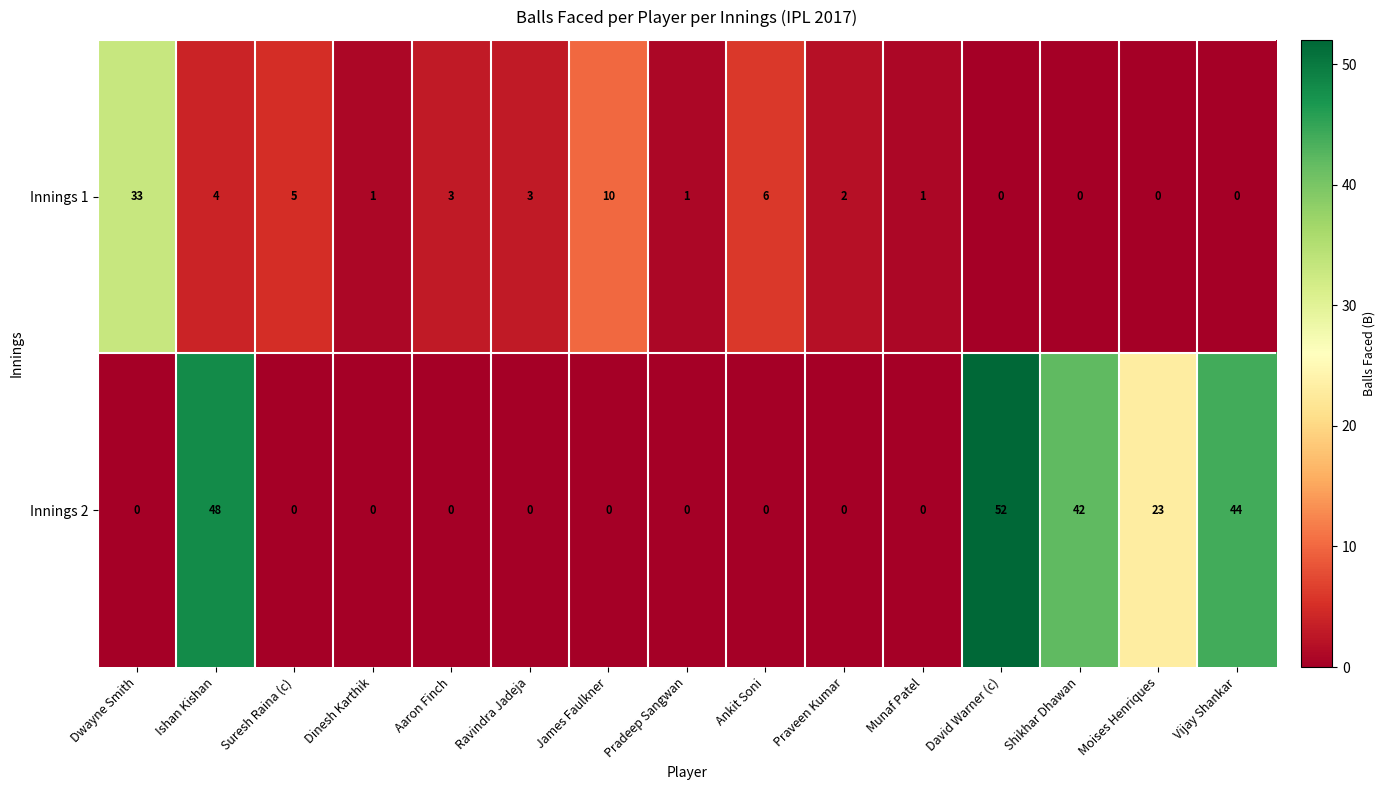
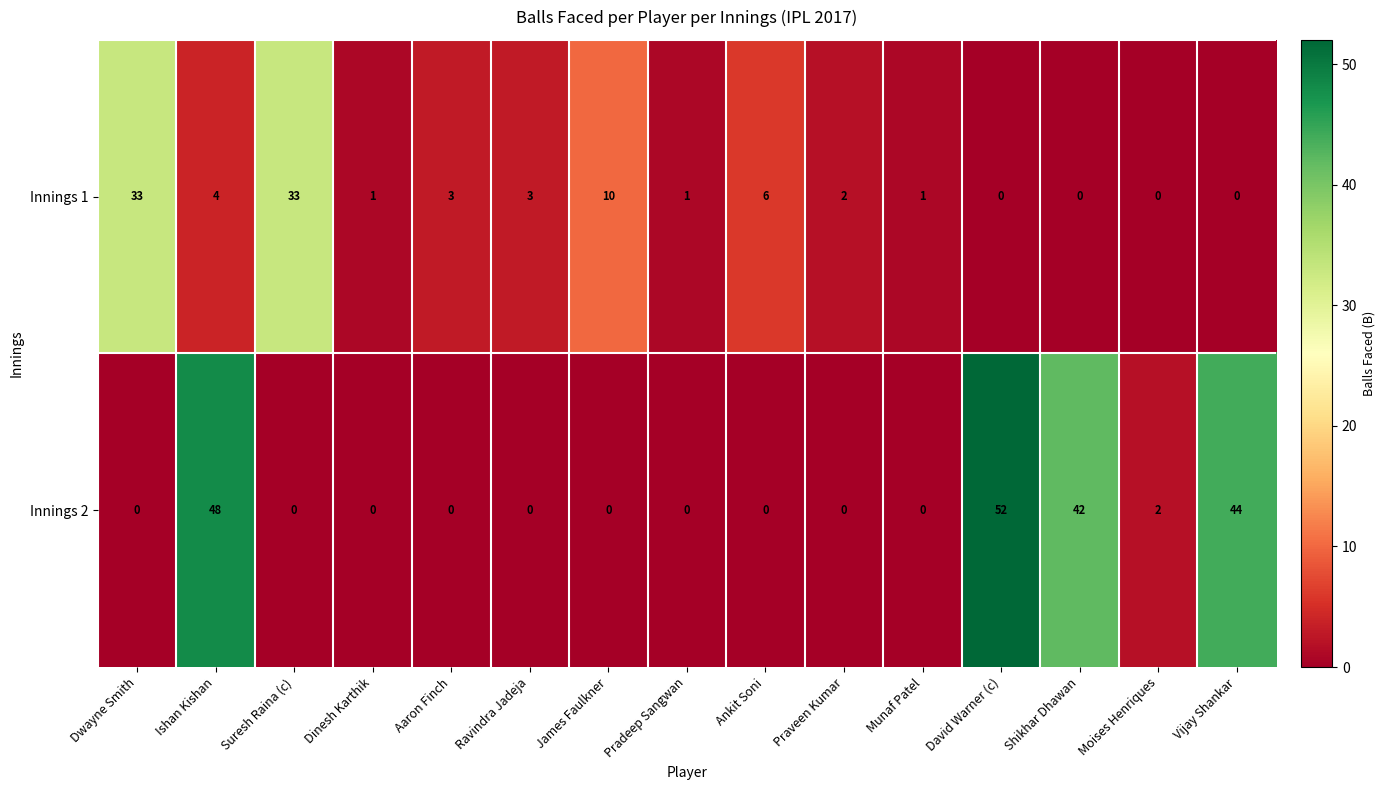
  {
    "Innings 1": {
      "Dwayne Smith": 33,
      "Ishan Kishan": 4,
-     "Suresh Raina (c)": 5,
+     "Suresh Raina (c)": 33,
      "Dinesh Karthik": 1,
      "Aaron Finch": 3,
      "Ravindra Jadeja": 3,
      "James Faulkner": 10,
      "Pradeep Sangwan": 1,
      "Ankit Soni": 6,
      "Praveen Kumar": 2,
      "Munaf Patel": 1,
      "David Warner (c)": 0,
      "Shikhar Dhawan": 0,
      "Moises Henriques": 0,
      "Vijay Shankar": 0
    },
    "Innings 2": {
      "Dwayne Smith": 0,
      "Ishan Kishan": 48,
      "Suresh Raina (c)": 0,
      "Dinesh Karthik": 0,
      "Aaron Finch": 0,
      "Ravindra Jadeja": 0,
      "James Faulkner": 0,
      "Pradeep Sangwan": 0,
      "Ankit Soni": 0,
      "Praveen Kumar": 0,
      "Munaf Patel": 0,
      "David Warner (c)": 52,
      "Shikhar Dhawan": 42,
-     "Moises Henriques": 23,
+     "Moises Henriques": 2,
      "Vijay Shankar": 44
    }
  }
